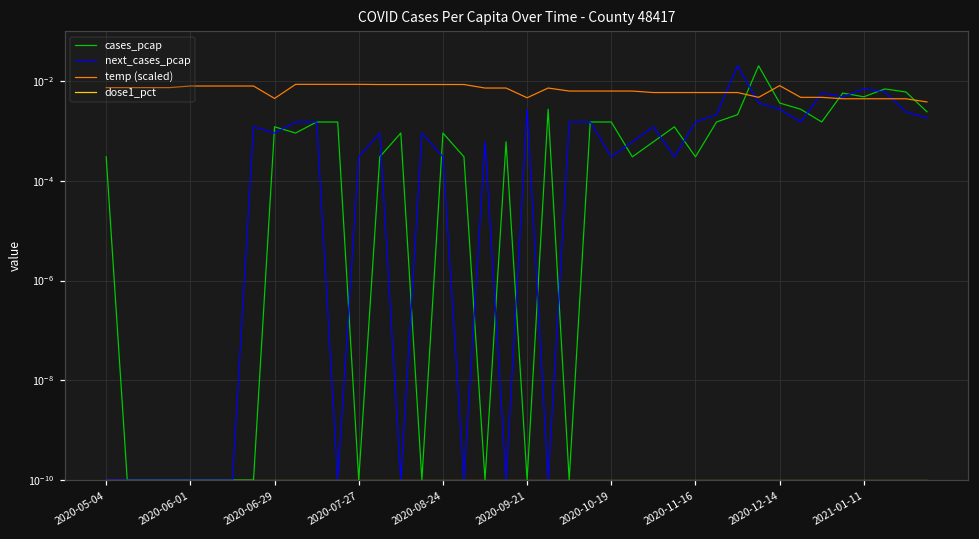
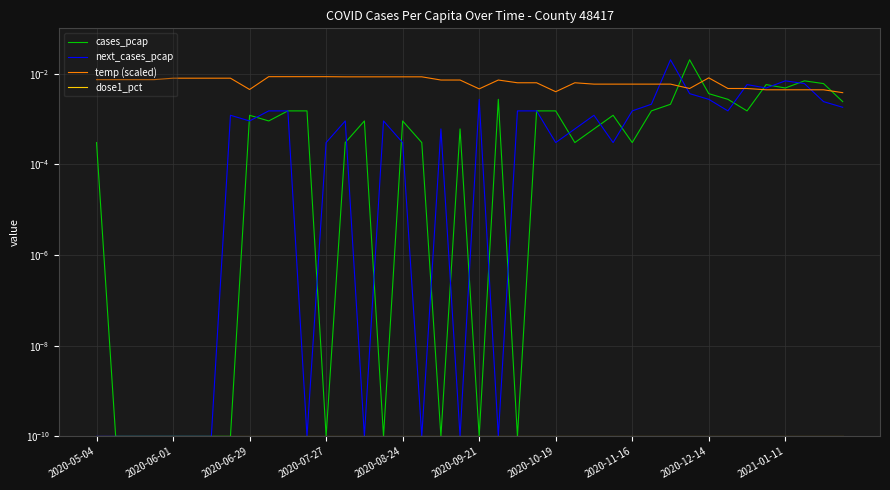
  {
    "cases_pcap": {
      "2020-05-04": 0.0003,
      "2020-06-29": 0.0012,
      "2020-08-24": 0.001,
      "2020-10-19": 0.0015,
      "2020-11-16": 0.0003,
      "2020-12-14": 0.004
    },
    "next_cases_pcap": {
      "2020-06-29": 0.001,
      "2020-07-27": 0.0003,
      "2020-08-24": 0.0003,
      "2020-09-21": 0.003,
      "2020-10-19": 0.0003,
      "2020-11-16": 0.0015,
      "2020-12-14": 0.003,
      "2021-01-11": 0.007
    },
    "temp (scaled)": {
      "2020-06-29": 0.004,
      "2020-07-27": 0.009,
      "2020-08-24": 0.009,
      "2020-09-21": 0.005,
-     "2020-10-19": 0.006,
+     "2020-10-19": 0.004,
      "2020-11-16": 0.006,
      "2020-12-14": 0.008
    },
    "dose1_pct": {
      "2020-06-29": 0.00000000010,
      "2020-08-24": 0.00000000010,
      "2020-10-19": 0.00000000010,
      "2020-11-16": 0.00000000010,
      "2020-12-14": 0.00000000010,
      "2021-01-11": 0.00000000010
    }
  }
